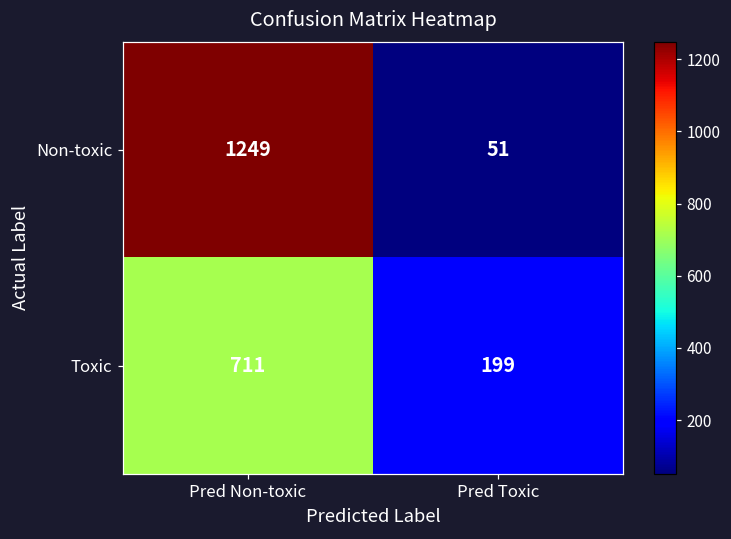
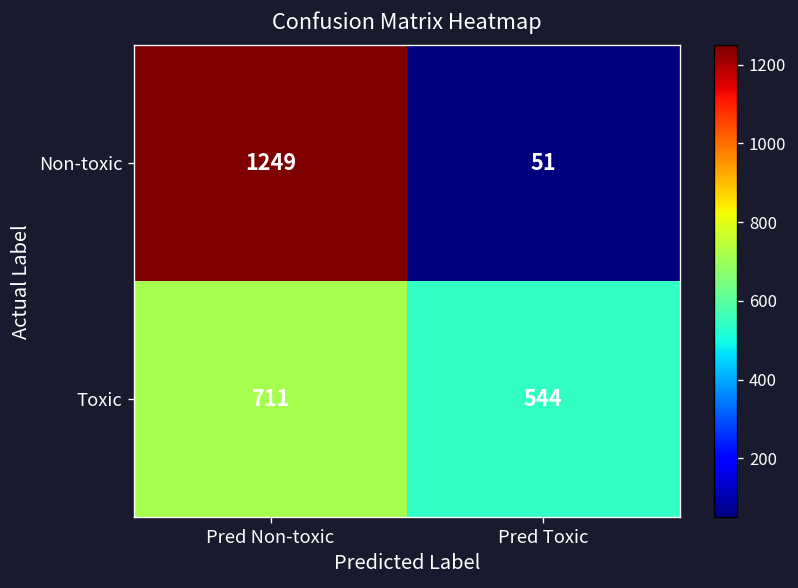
  {
    "Non-toxic": {
      "Pred Non-toxic": 1249,
      "Pred Toxic": 51
    },
    "Toxic": {
      "Pred Non-toxic": 711,
-     "Pred Toxic": 199
+     "Pred Toxic": 544
    }
  }
